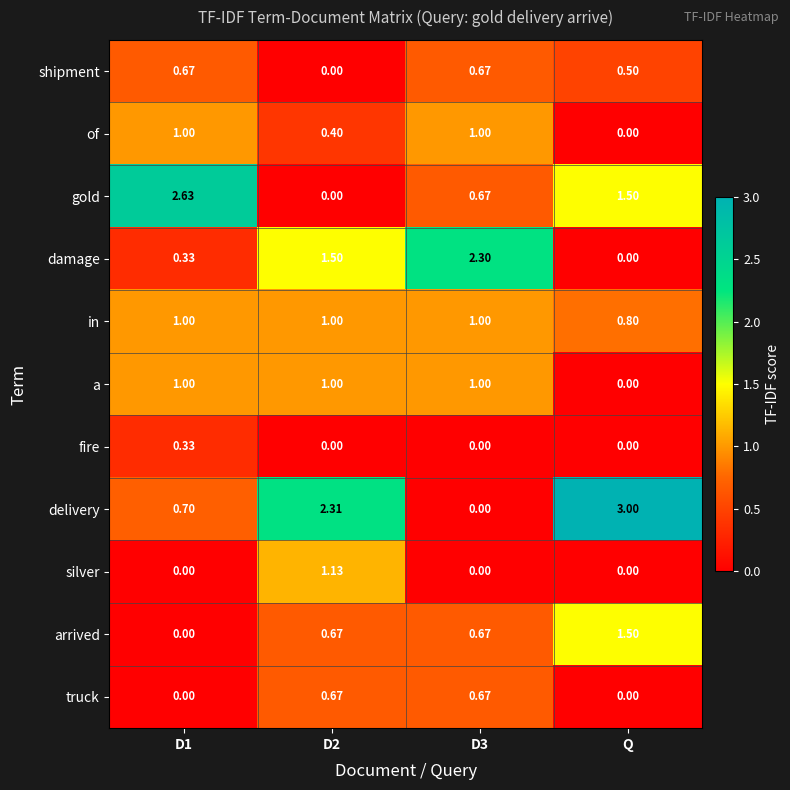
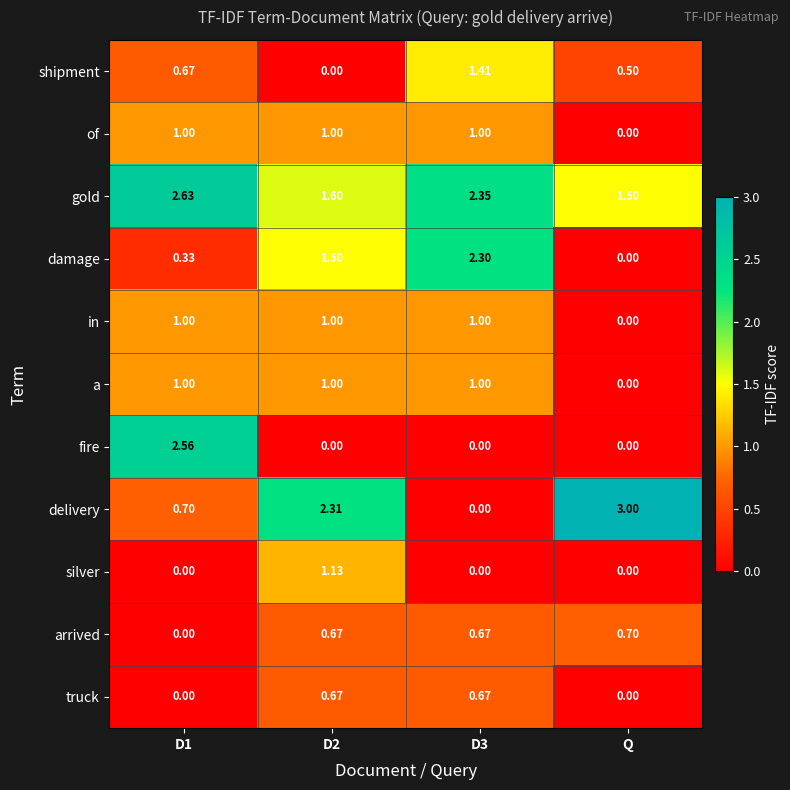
  {
    "shipment": {
      "D1": 0.67,
      "D2": 0.00,
-     "D3": 0.67,
+     "D3": 1.41,
      "Q": 0.50
    },
    "of": {
      "D1": 1.00,
-     "D2": 0.40,
+     "D2": 1.00,
      "D3": 1.00,
      "Q": 0.00
    },
    "gold": {
      "D1": 2.63,
-     "D2": 0.00,
-     "D3": 0.67,
+     "D2": 1.60,
+     "D3": 2.35,
      "Q": 1.50
    },
    "damage": {
      "D1": 0.33,
      "D2": 1.50,
      "D3": 2.30,
      "Q": 0.00
    },
    "in": {
      "D1": 1.00,
      "D2": 1.00,
      "D3": 1.00,
-     "Q": 0.80
+     "Q": 0.00
    },
    "a": {
      "D1": 1.00,
      "D2": 1.00,
      "D3": 1.00,
      "Q": 0.00
    },
    "fire": {
-     "D1": 0.33,
+     "D1": 2.56,
      "D2": 0.00,
      "D3": 0.00,
      "Q": 0.00
    },
    "delivery": {
      "D1": 0.70,
      "D2": 2.31,
      "D3": 0.00,
      "Q": 3.00
    },
    "silver": {
      "D1": 0.00,
      "D2": 1.13,
      "D3": 0.00,
      "Q": 0.00
    },
    "arrived": {
      "D1": 0.00,
      "D2": 0.67,
      "D3": 0.67,
-     "Q": 1.50
+     "Q": 0.70
    },
    "truck": {
      "D1": 0.00,
      "D2": 0.67,
      "D3": 0.67,
      "Q": 0.00
    }
  }
